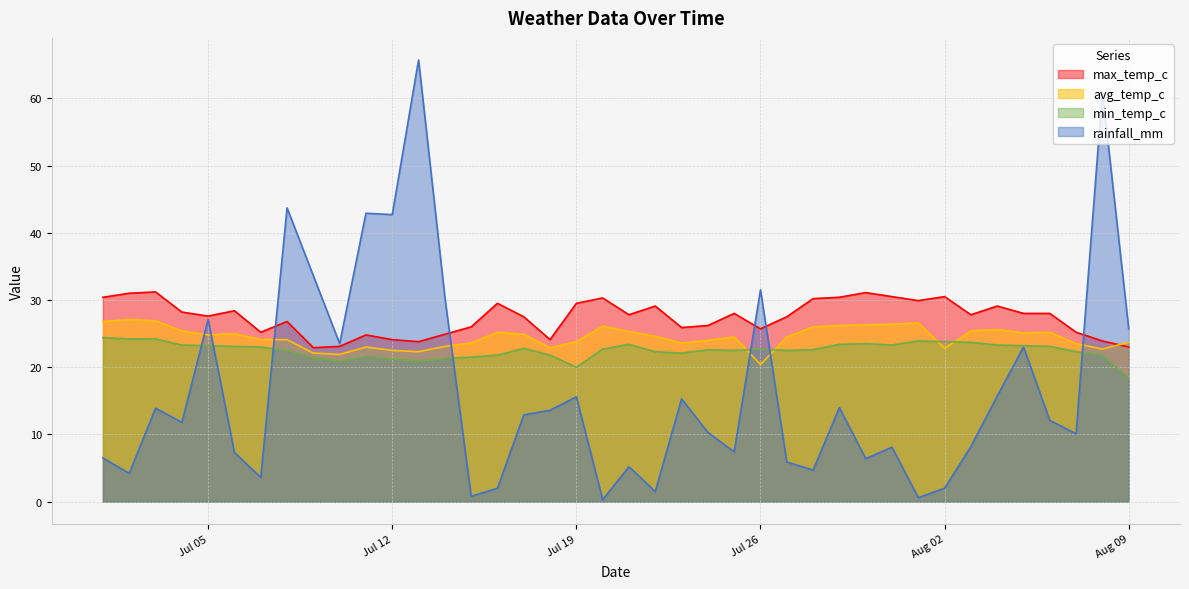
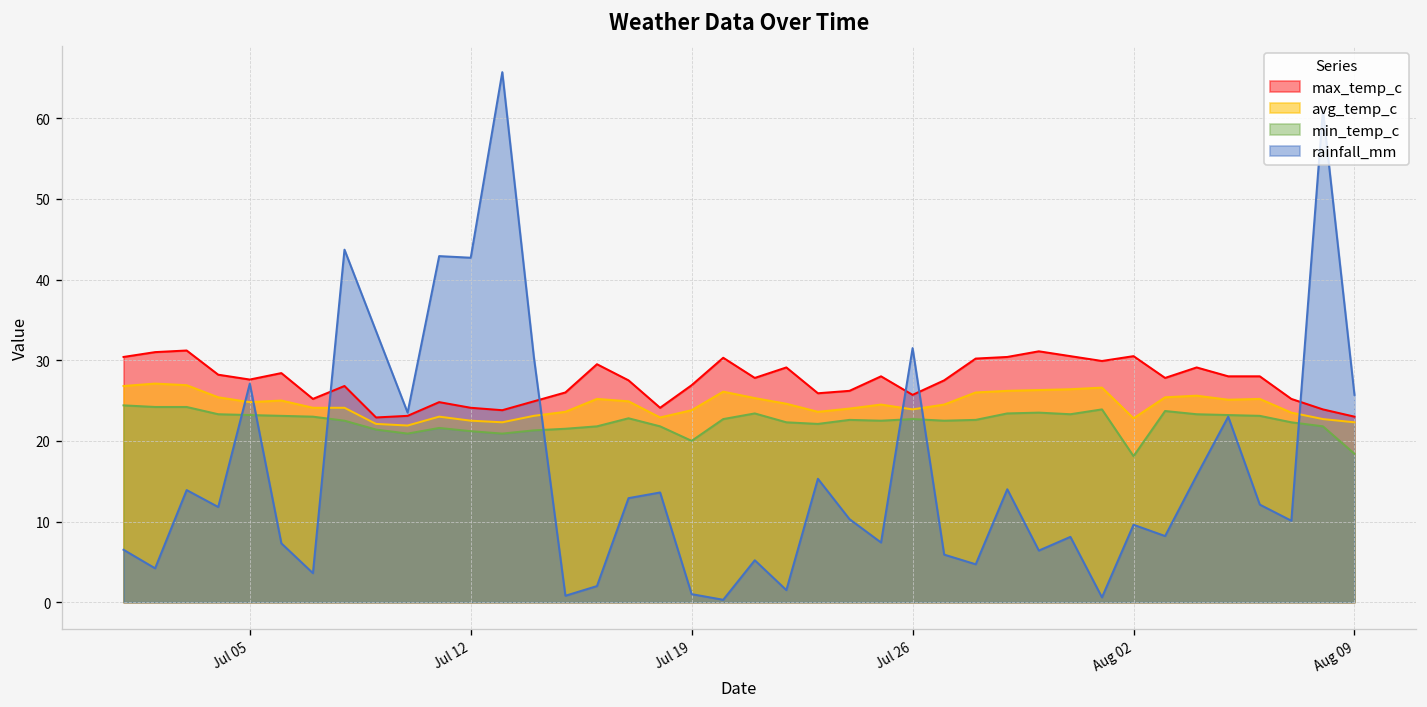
  {
    "max_temp_c": {
      "Jul 05": 28,
      "Jul 12": 24,
-     "Jul 19": 30,
+     "Jul 19": 27,
      "Jul 26": 26,
      "Aug 02": 31,
      "Aug 09": 23
    },
    "avg_temp_c": {
      "Jul 05": 25,
      "Jul 12": 23,
      "Jul 19": 24,
-     "Jul 26": 20,
+     "Jul 26": 24,
      "Aug 02": 23,
-     "Aug 09": 24
+     "Aug 09": 22
    },
    "min_temp_c": {
      "Jul 05": 23,
      "Jul 12": 21,
      "Jul 19": 20,
      "Jul 26": 23,
-     "Aug 02": 24,
+     "Aug 02": 18,
      "Aug 09": 18
    },
    "rainfall_mm": {
      "Jul 05": 27,
      "Jul 12": 43,
-     "Jul 19": 16,
+     "Jul 19": 1,
      "Jul 26": 32,
-     "Aug 02": 2,
+     "Aug 02": 10,
      "Aug 09": 26
    }
  }
